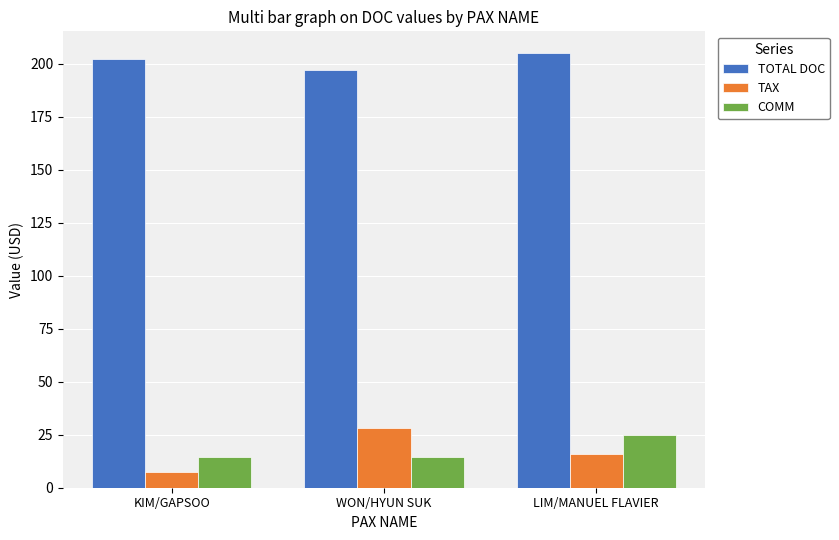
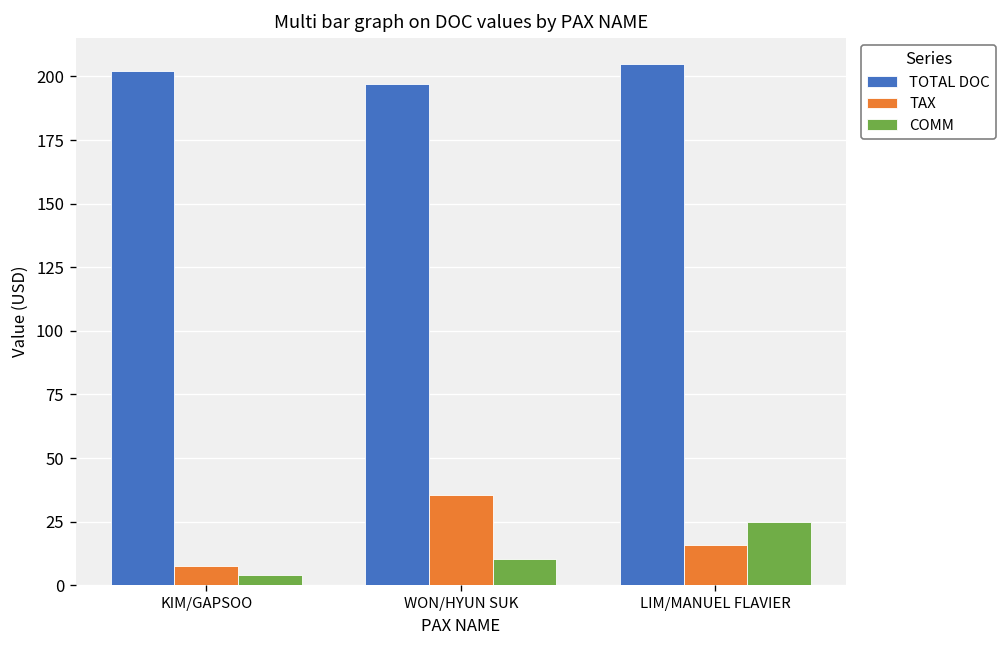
  {
    "TOTAL DOC": {
      "KIM/GAPSOO": 202,
      "WON/HYUN SUK": 197,
      "LIM/MANUEL FLAVIER": 205
    },
    "TAX": {
      "KIM/GAPSOO": 8,
-     "WON/HYUN SUK": 28,
+     "WON/HYUN SUK": 35,
      "LIM/MANUEL FLAVIER": 16
    },
    "COMM": {
-     "KIM/GAPSOO": 15,
-     "WON/HYUN SUK": 15,
+     "KIM/GAPSOO": 4,
+     "WON/HYUN SUK": 11,
      "LIM/MANUEL FLAVIER": 25
    }
  }
